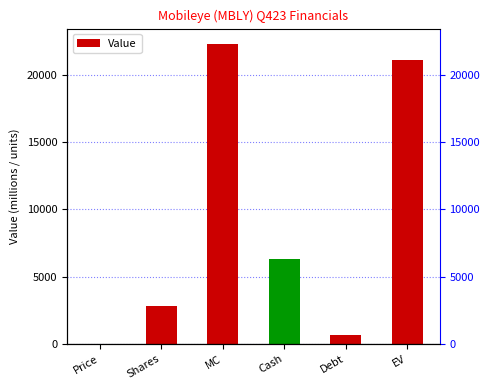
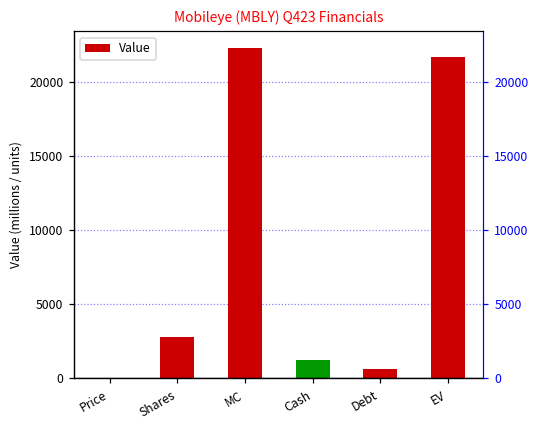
  {
    "Shares": 2800,
    "MC": 22300,
-   "Cash": 6300,
+   "Cash": 1200,
    "Debt": 600,
-   "EV": 21100
+   "EV": 21700
  }
